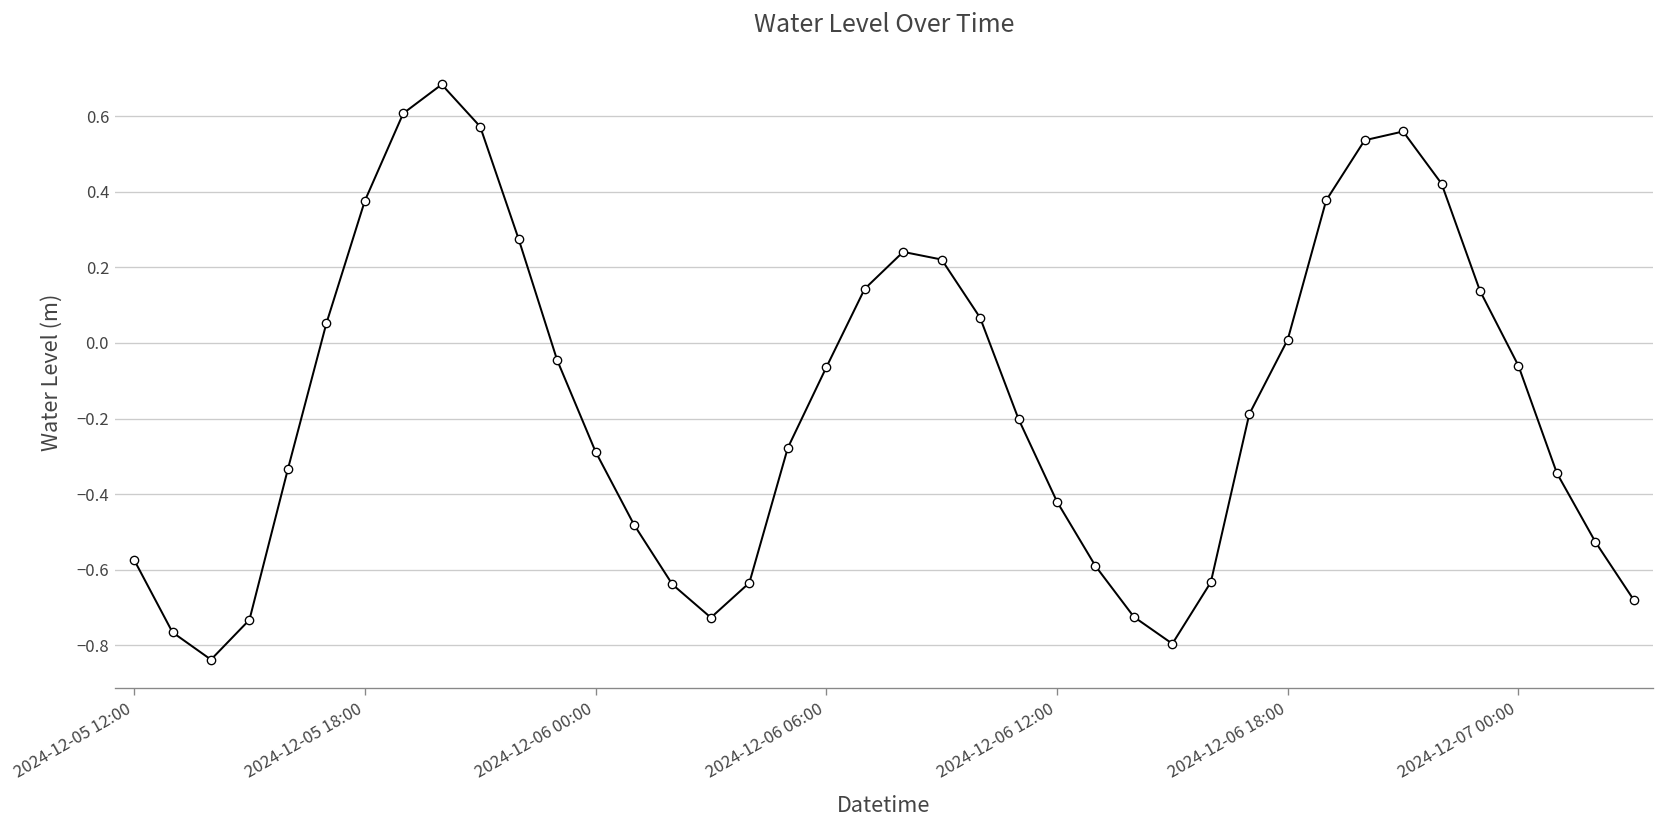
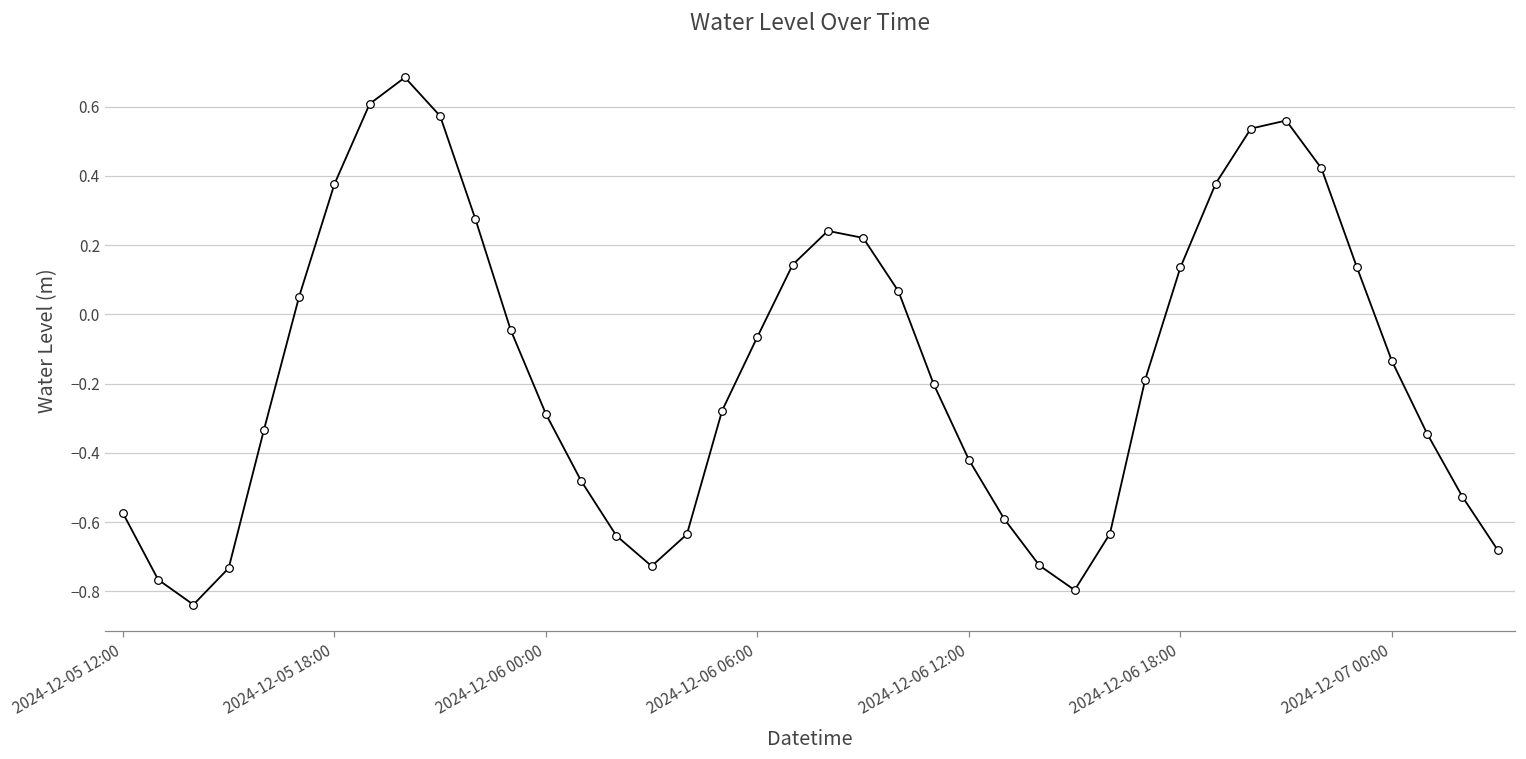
  {
    "2024-12-05 12:00": -0.57,
    "2024-12-05 18:00": 0.38,
    "2024-12-06 00:00": -0.29,
    "2024-12-06 06:00": -0.06,
    "2024-12-06 12:00": -0.42,
-   "2024-12-06 18:00": 0.01,
-   "2024-12-07 00:00": -0.06
+   "2024-12-06 18:00": 0.14,
+   "2024-12-07 00:00": -0.13
  }
